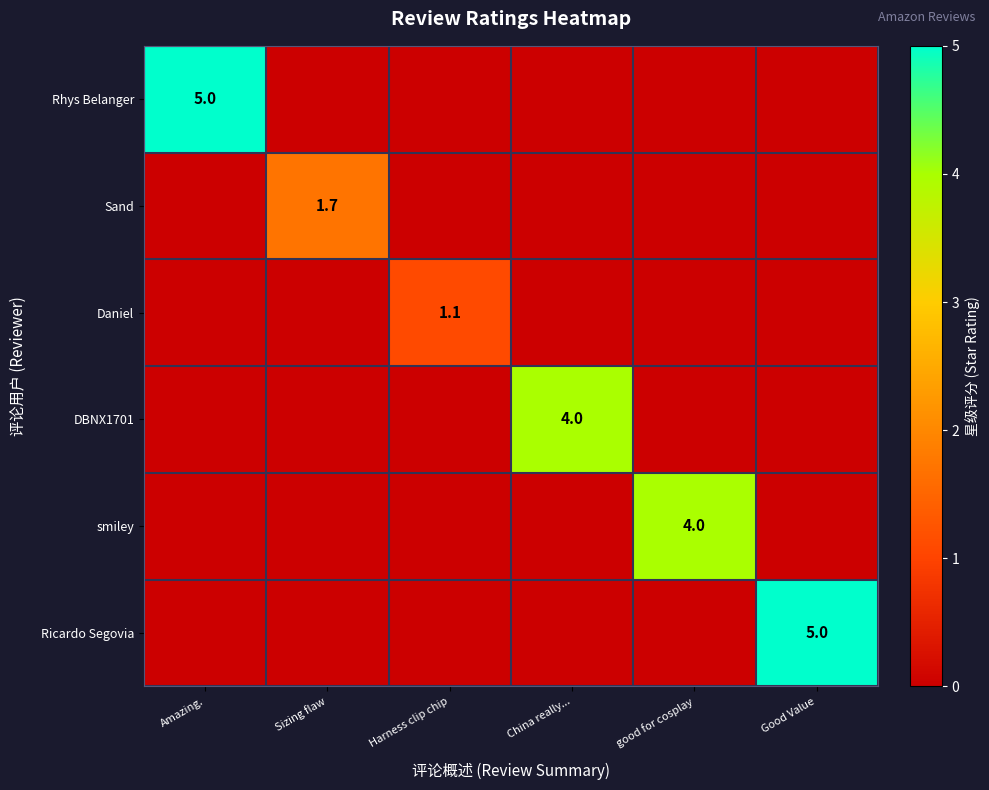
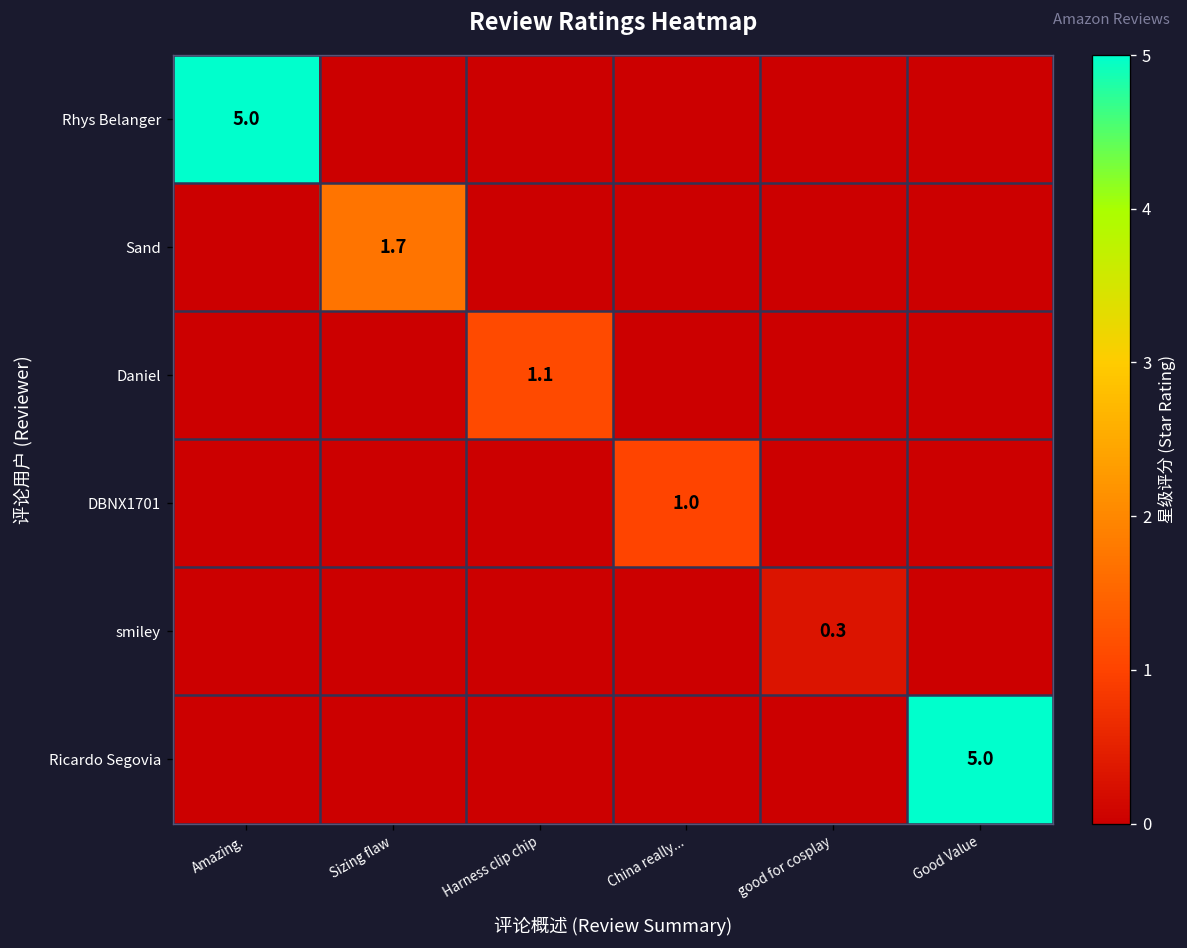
  {
    "Rhys Belanger": {
      "Amazing.": 5.0
    },
    "Sand": {
      "Sizing flaw": 1.7
    },
    "Daniel": {
      "Harness clip chip": 1.1
    },
    "DBNX1701": {
-     "China really...": 4.0
+     "China really...": 1.0
    },
    "smiley": {
-     "good for cosplay": 4.0
+     "good for cosplay": 0.3
    },
    "Ricardo Segovia": {
      "Good Value": 5.0
    }
  }
